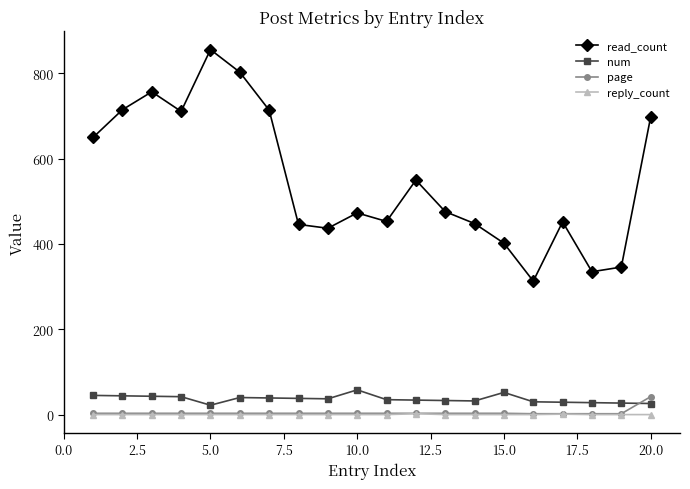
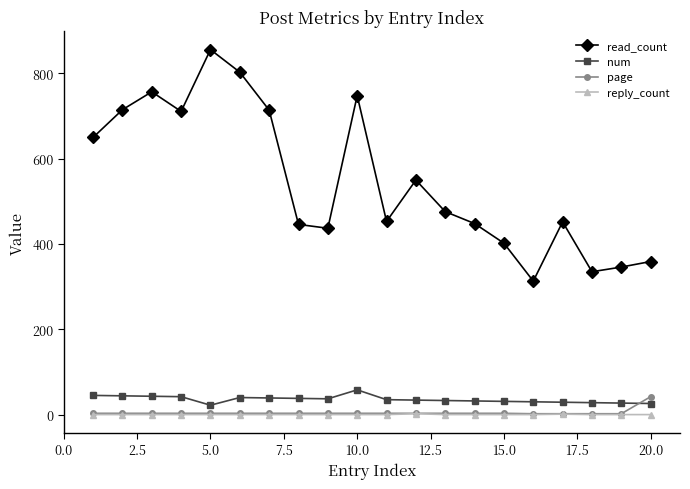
  {
    "read_count": {
      "5.0": 860,
-     "10.0": 470,
+     "10.0": 750,
      "15.0": 400,
-     "20.0": 700
+     "20.0": 360
    },
    "num": {
      "5.0": 20,
      "10.0": 60,
-     "15.0": 50,
+     "15.0": 30,
      "20.0": 30
    },
    "page": {
      "20.0": 40
    },
    "reply_count": {
      "20.0": 0
    }
  }
